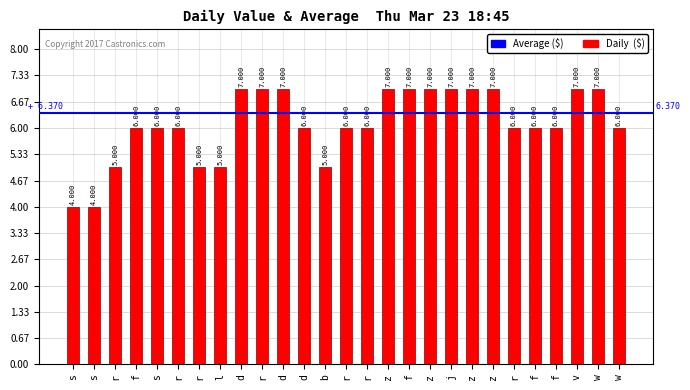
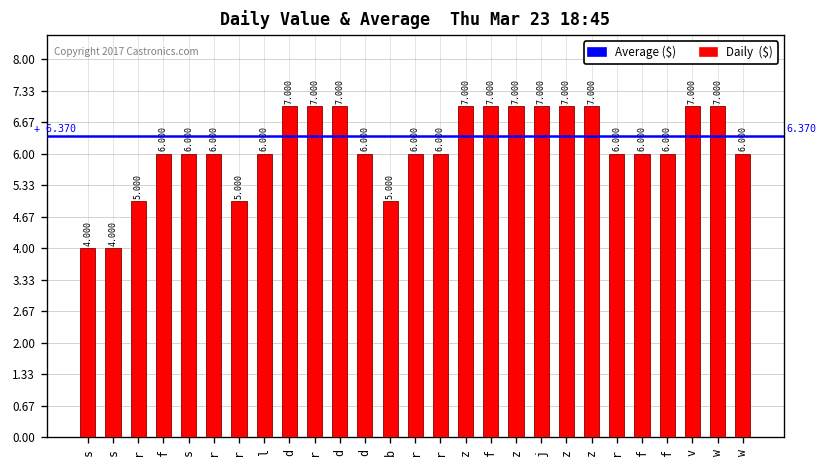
  {
-   "l": 5.000,
+   "l": 6.000,
    "b": 5.000,
    "j": 7.000,
    "v": 7.000
  }
